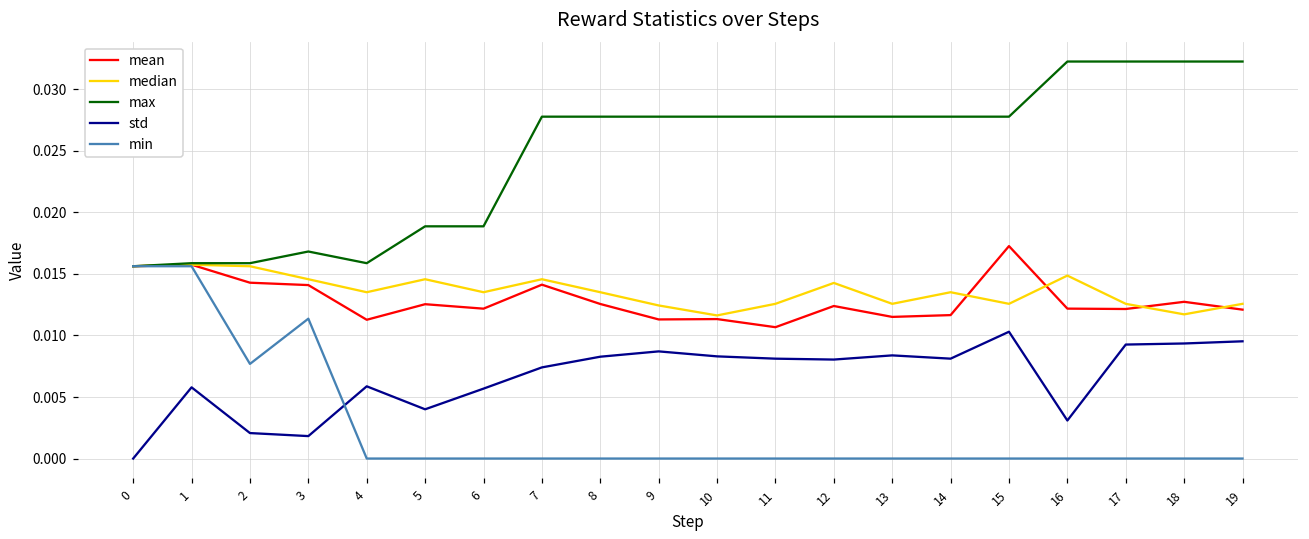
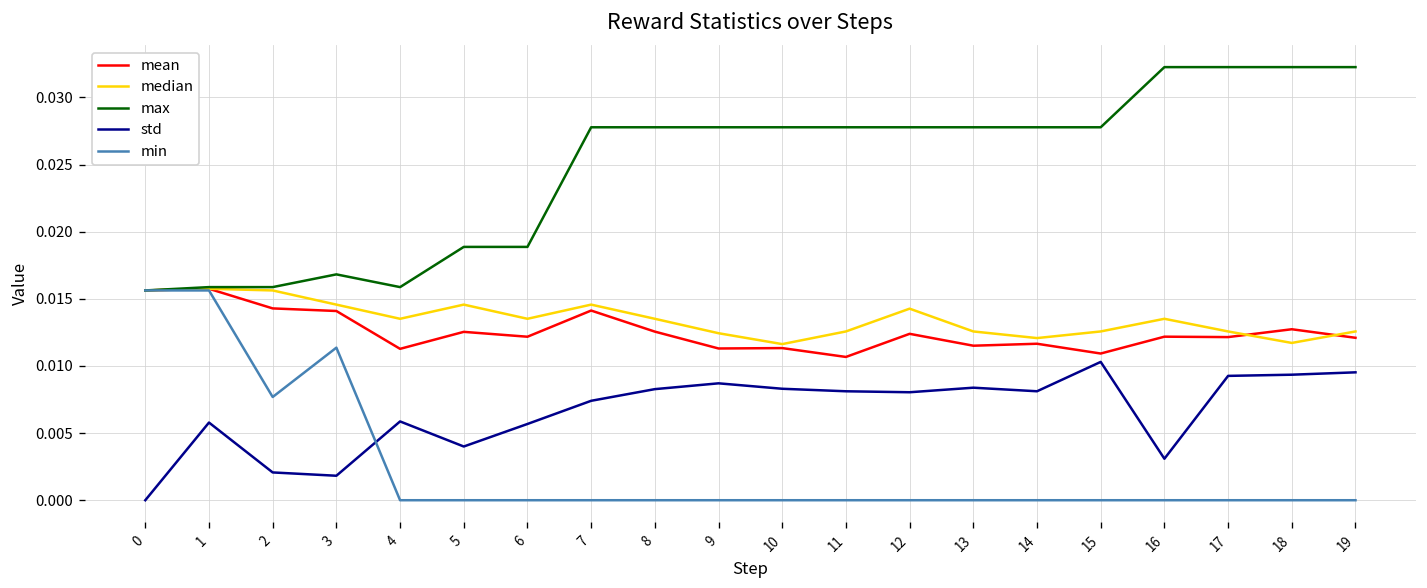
  {
    "mean": {
      "2": 0.0143,
      "3": 0.0141,
      "4": 0.0113,
      "5": 0.0125,
      "6": 0.0122,
      "7": 0.0141,
      "8": 0.0126,
      "9": 0.0113,
      "10": 0.0113,
      "11": 0.0107,
      "12": 0.0124,
      "13": 0.0115,
      "14": 0.0117,
-     "15": 0.0173,
+     "15": 0.0109,
      "16": 0.0122,
      "17": 0.0122,
      "18": 0.0127,
      "19": 0.0121
    },
    "median": {
      "2": 0.0156,
      "3": 0.0146,
      "4": 0.0135,
      "5": 0.0146,
      "6": 0.0135,
      "7": 0.0146,
      "8": 0.0135,
      "9": 0.0124,
      "10": 0.0116,
      "11": 0.0126,
      "12": 0.0143,
      "13": 0.0126,
-     "14": 0.0135,
+     "14": 0.0121,
      "15": 0.0126,
-     "16": 0.0149,
+     "16": 0.0135,
      "17": 0.0126,
      "18": 0.0117,
      "19": 0.0126
    },
    "max": {
      "2": 0.0159,
      "3": 0.0168,
      "4": 0.0159,
      "5": 0.0189,
      "6": 0.0189,
      "7": 0.0278,
      "8": 0.0278,
      "9": 0.0278,
      "10": 0.0278,
      "11": 0.0278,
      "12": 0.0278,
      "13": 0.0278,
      "14": 0.0278,
      "15": 0.0278,
      "16": 0.0323,
      "17": 0.0323,
      "18": 0.0323,
      "19": 0.0323
    },
    "std": {
      "0": 0.0000,
      "1": 0.0058,
      "2": 0.0021,
      "3": 0.0018,
      "4": 0.0059,
      "5": 0.0040,
      "6": 0.0057,
      "7": 0.0074,
      "8": 0.0083,
      "9": 0.0087,
      "10": 0.0083,
      "11": 0.0081,
      "12": 0.0080,
      "13": 0.0084,
      "14": 0.0081,
      "15": 0.0103,
      "16": 0.0031,
      "17": 0.0093,
      "18": 0.0093,
      "19": 0.0095
    },
    "min": {
      "2": 0.0077,
      "3": 0.0114,
      "4": 0.0000,
      "5": 0.0000,
      "6": 0.0000,
      "7": 0.0000,
      "8": 0.0000,
      "9": 0.0000,
      "10": 0.0000,
      "11": 0.0000,
      "12": 0.0000,
      "13": 0.0000,
      "14": 0.0000,
      "15": 0.0000,
      "16": 0.0000,
      "17": 0.0000,
      "18": 0.0000,
      "19": 0.0000
    }
  }
